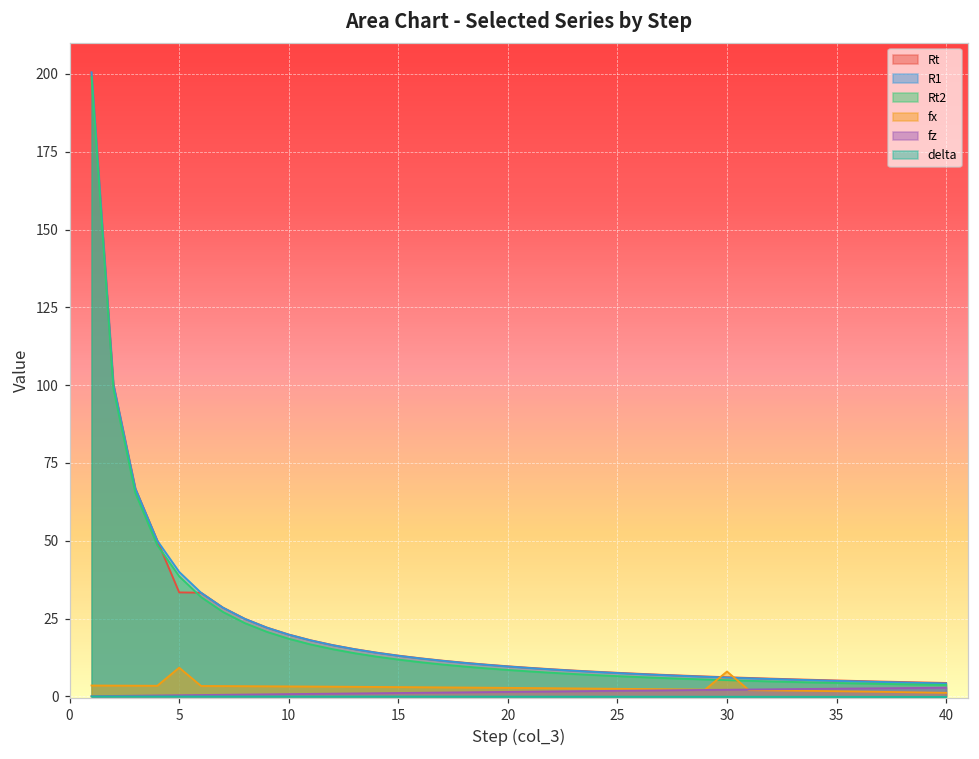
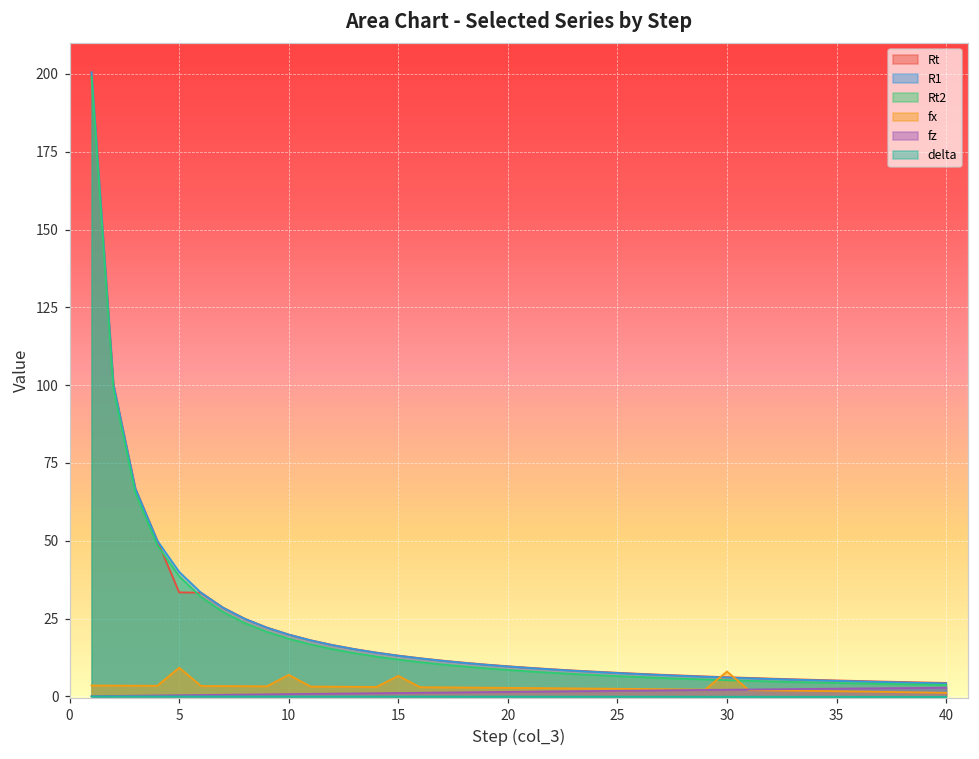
  {
    "Rt": {
      "5": 33
    },
    "fx": {
      "5": 9,
-     "10": 3,
-     "15": 3,
+     "10": 7,
+     "15": 7,
      "20": 3,
      "30": 8,
      "40": 1
    },
    "fz": {
      "15": 1,
      "20": 1,
      "30": 2
    }
  }
